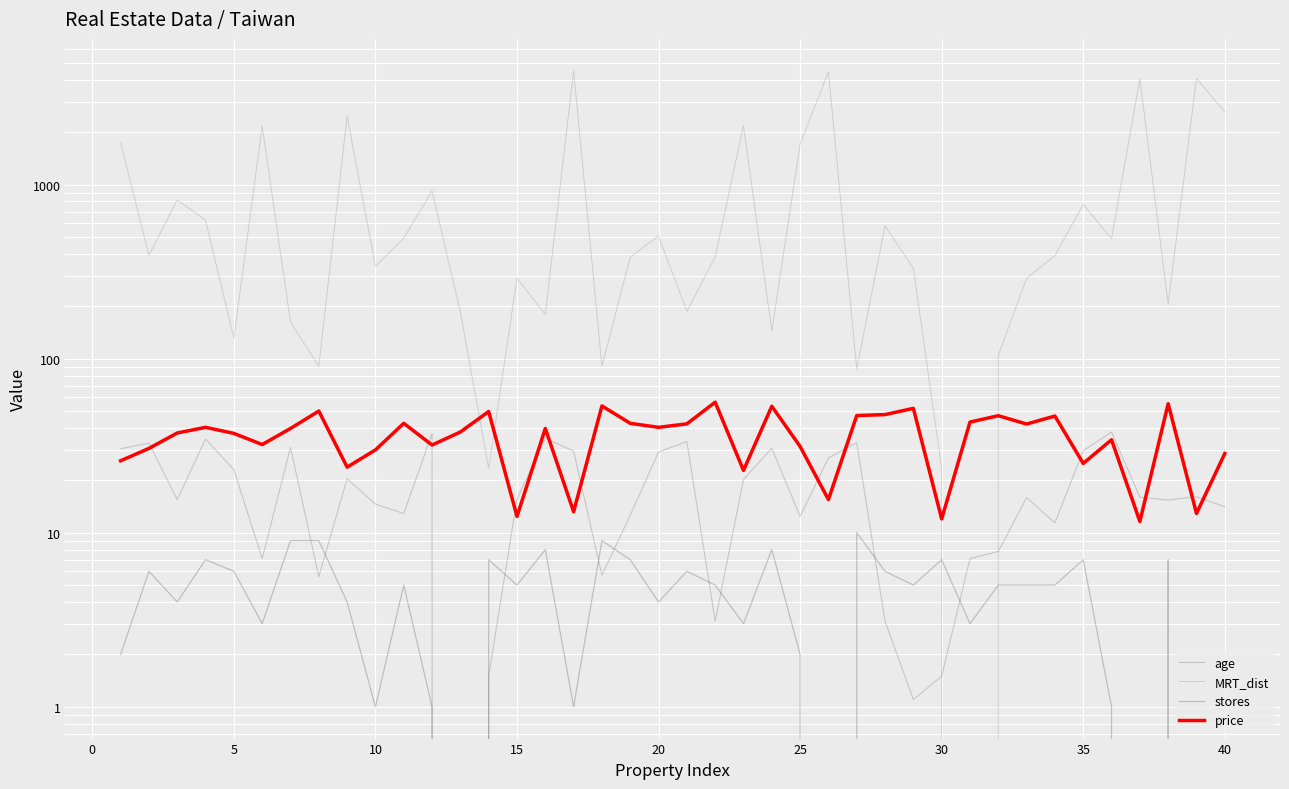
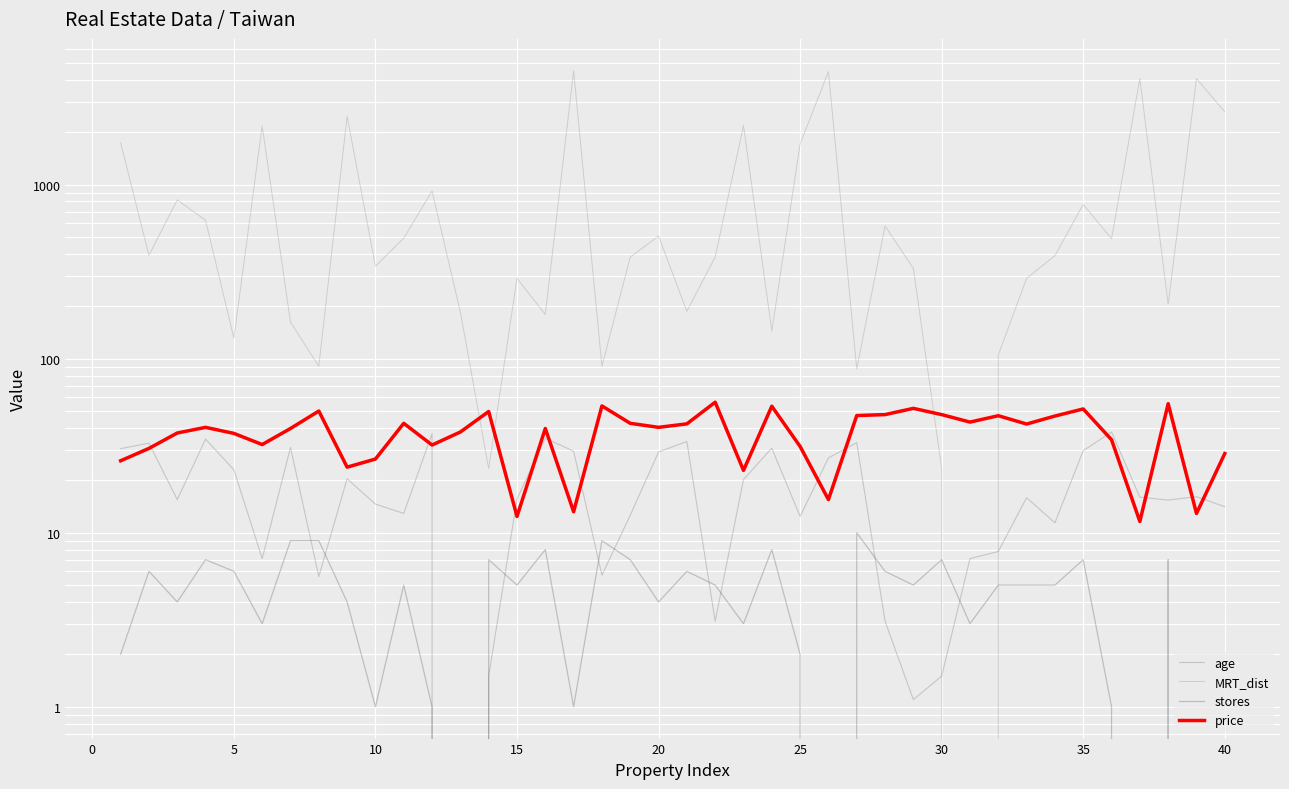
  {
    "price": {
      "5": 37,
-     "10": 30,
+     "10": 27,
      "15": 12,
      "20": 40,
      "25": 31,
-     "30": 12,
-     "35": 25,
+     "30": 48,
+     "35": 51,
      "40": 29
    }
  }
